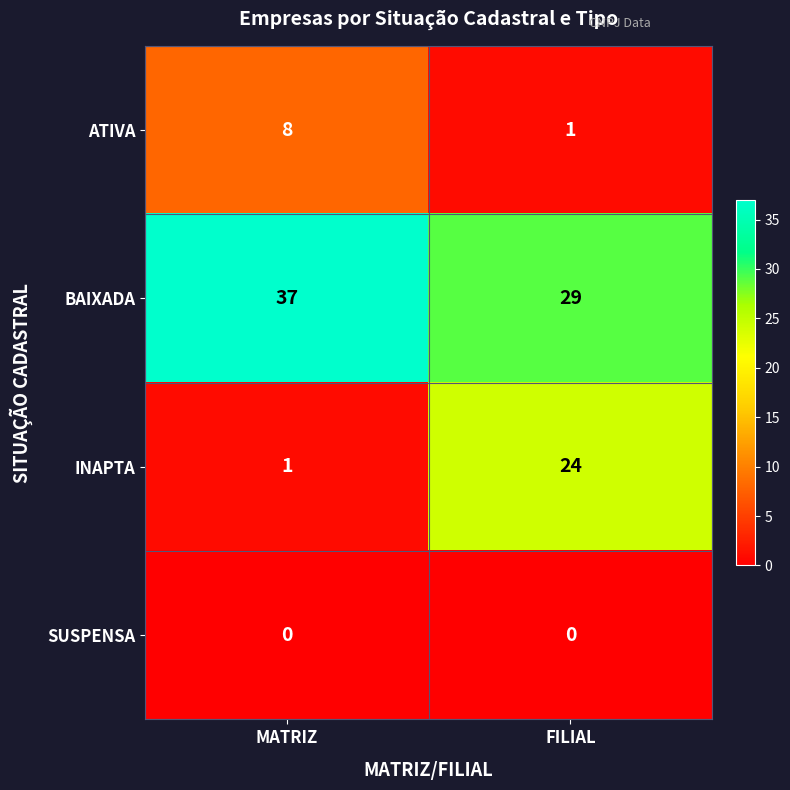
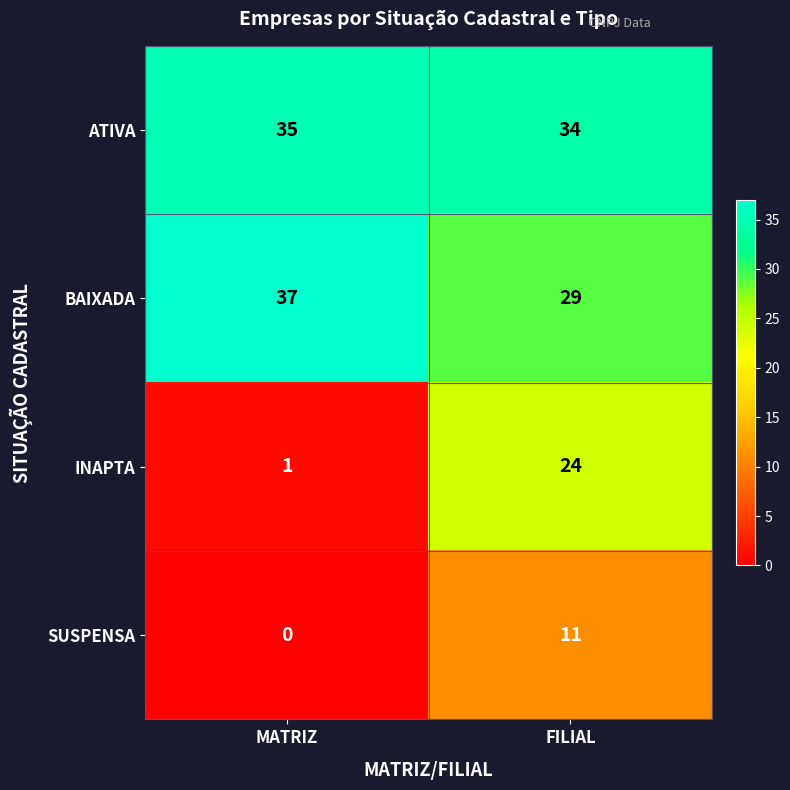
  {
    "ATIVA": {
-     "MATRIZ": 8,
-     "FILIAL": 1
+     "MATRIZ": 35,
+     "FILIAL": 34
    },
    "BAIXADA": {
      "MATRIZ": 37,
      "FILIAL": 29
    },
    "INAPTA": {
      "MATRIZ": 1,
      "FILIAL": 24
    },
    "SUSPENSA": {
      "MATRIZ": 0,
-     "FILIAL": 0
+     "FILIAL": 11
    }
  }
